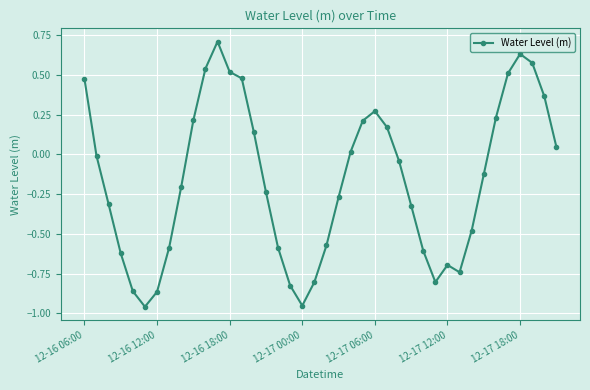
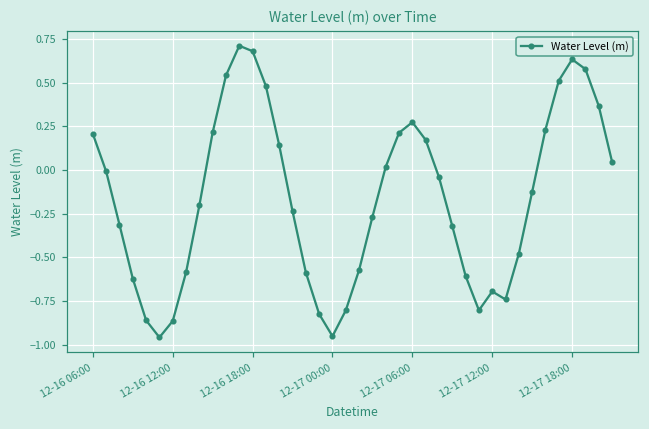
  {
-   "12-16 06:00": 0.48,
+   "12-16 06:00": 0.21,
    "12-16 12:00": -0.87,
-   "12-16 18:00": 0.52,
+   "12-16 18:00": 0.68,
    "12-17 00:00": -0.95,
    "12-17 06:00": 0.27,
    "12-17 12:00": -0.70,
    "12-17 18:00": 0.63
  }
